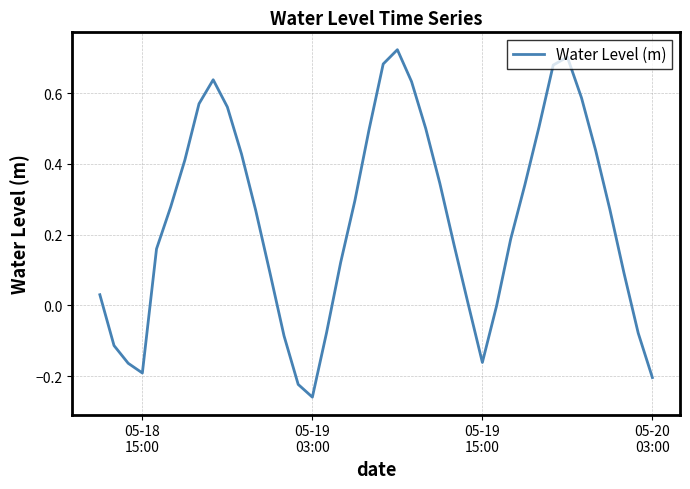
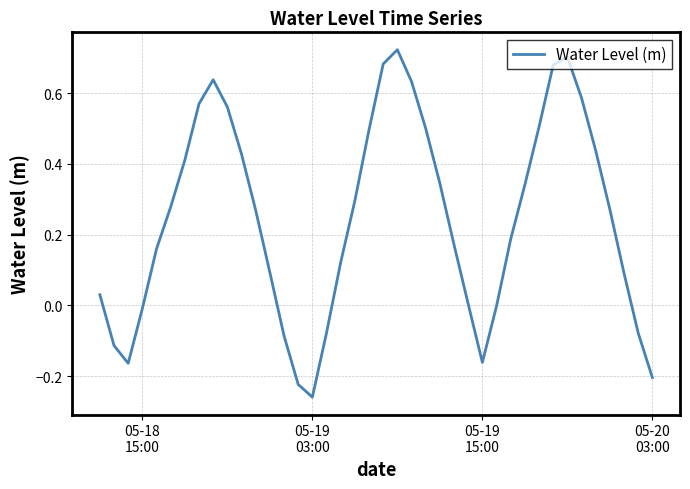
  {
-   "05-18 15:00": -0.19,
+   "05-18 15:00": -0.01,
    "05-19 03:00": -0.26,
    "05-19 15:00": -0.16,
    "05-20 03:00": -0.20
  }
